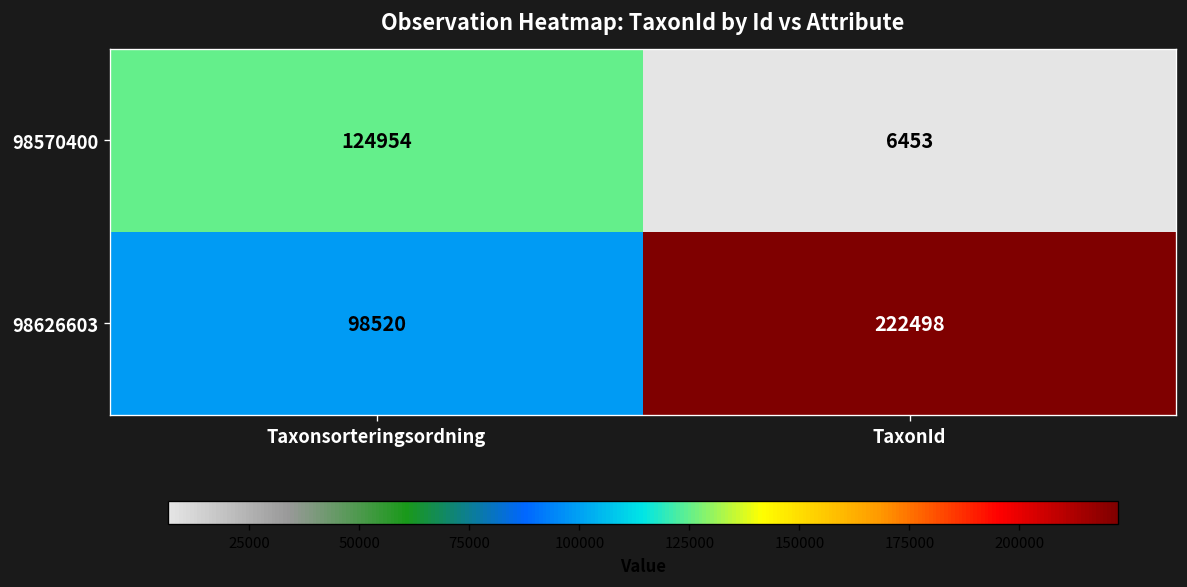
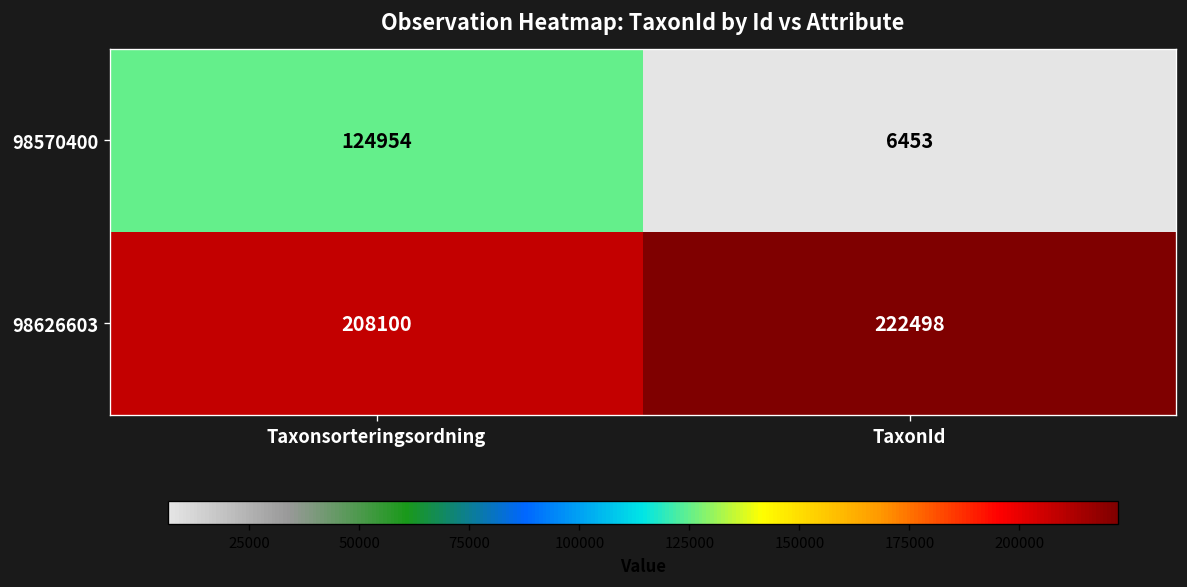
  {
    "98570400": {
      "Taxonsorteringsordning": 124954,
      "TaxonId": 6453
    },
    "98626603": {
-     "Taxonsorteringsordning": 98520,
+     "Taxonsorteringsordning": 208100,
      "TaxonId": 222498
    }
  }
